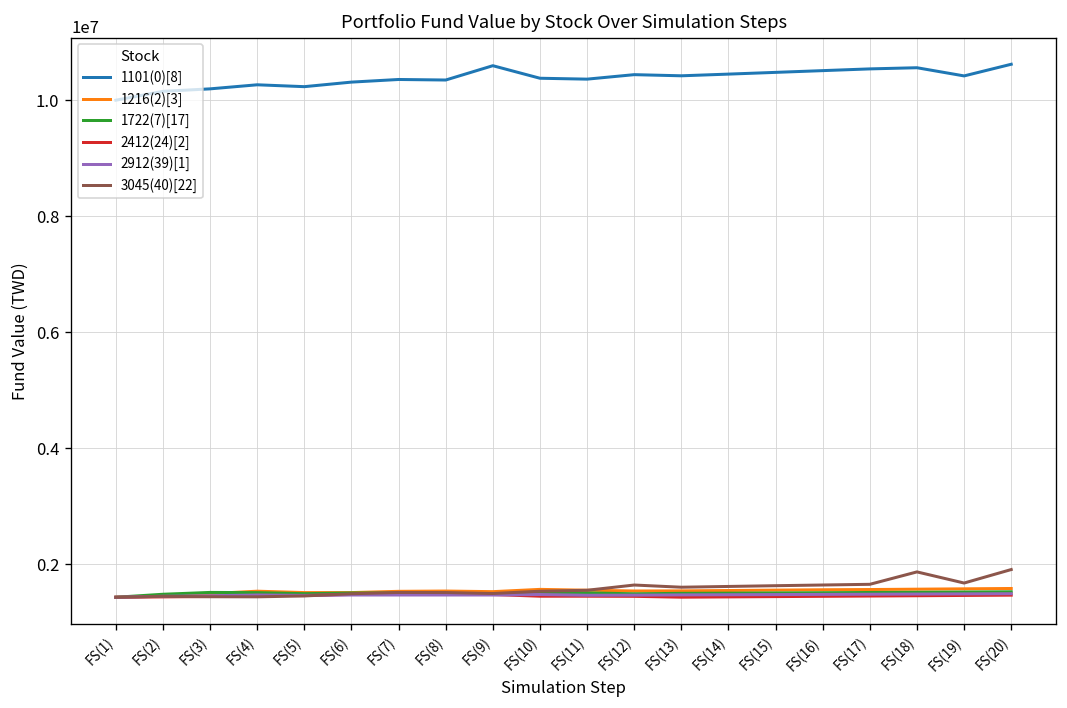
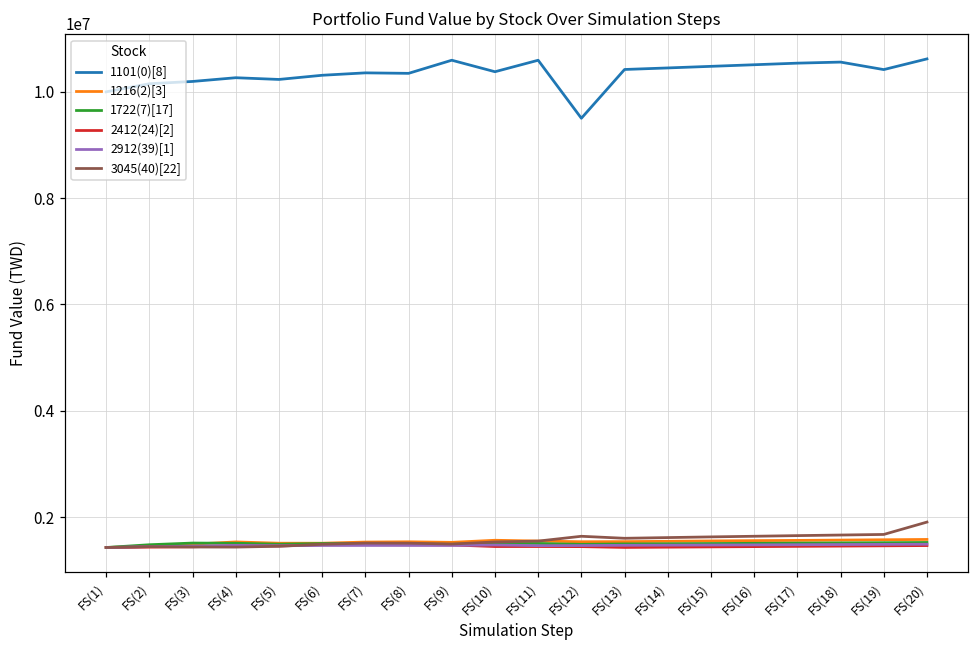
  {
    "1101(0)[8]": {
      "FS(3)": 10200000,
      "FS(4)": 10300000,
      "FS(5)": 10200000,
      "FS(6)": 10300000,
      "FS(7)": 10400000,
      "FS(8)": 10300000,
      "FS(9)": 10600000,
      "FS(10)": 10400000,
-     "FS(11)": 10400000,
-     "FS(12)": 10400000,
+     "FS(11)": 10600000,
+     "FS(12)": 9500000,
      "FS(13)": 10400000,
      "FS(14)": 10500000,
      "FS(15)": 10500000,
      "FS(16)": 10500000,
      "FS(17)": 10500000,
      "FS(18)": 10600000,
      "FS(19)": 10400000,
      "FS(20)": 10600000
    },
    "1216(2)[3]": {
      "FS(19)": 1600000,
      "FS(20)": 1600000
    },
    "3045(40)[22]": {
      "FS(12)": 1600000,
      "FS(13)": 1600000,
      "FS(14)": 1600000,
      "FS(15)": 1600000,
      "FS(16)": 1600000,
      "FS(17)": 1700000,
-     "FS(18)": 1900000,
+     "FS(18)": 1700000,
      "FS(19)": 1700000,
      "FS(20)": 1900000
    }
  }
